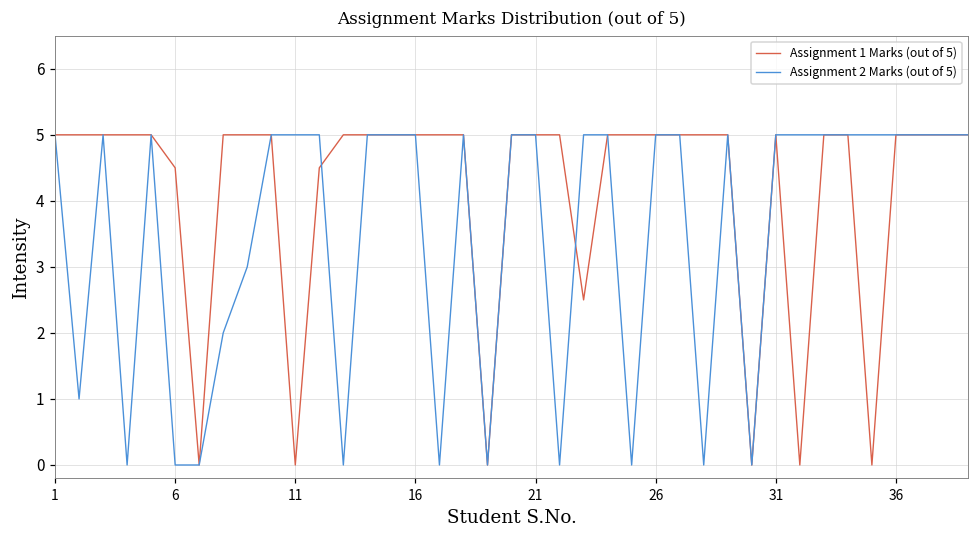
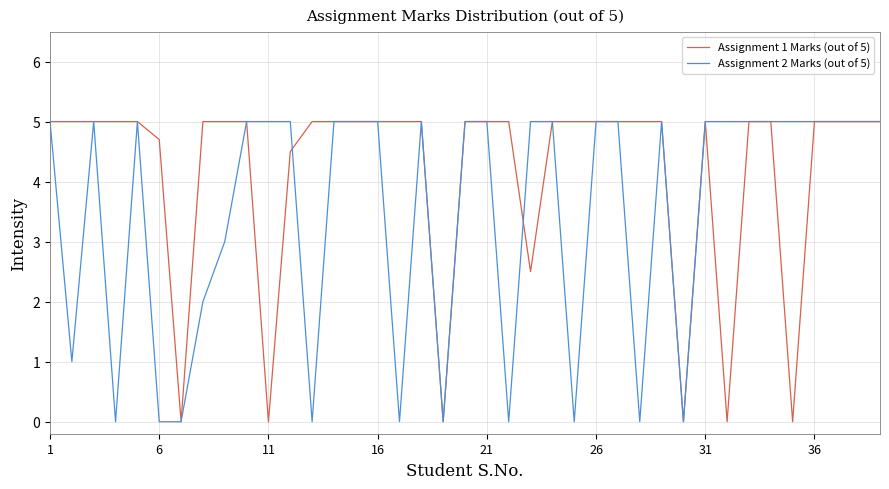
  {
    "Assignment 1 Marks (out of 5)": {
-     "6": 4.5,
+     "6": 4.7,
      "11": 0.0
    },
    "Assignment 2 Marks (out of 5)": {
      "6": 0.0,
      "11": 5.0
    }
  }
